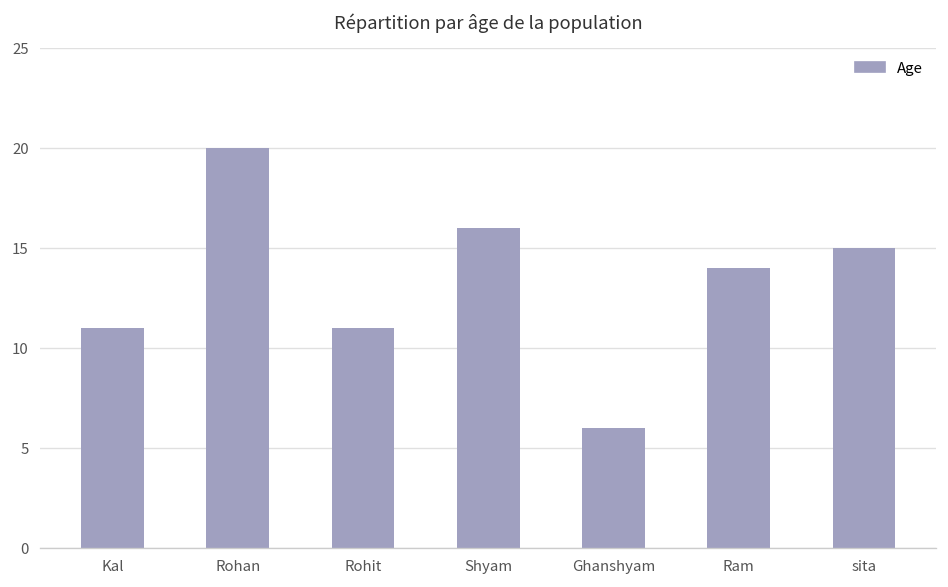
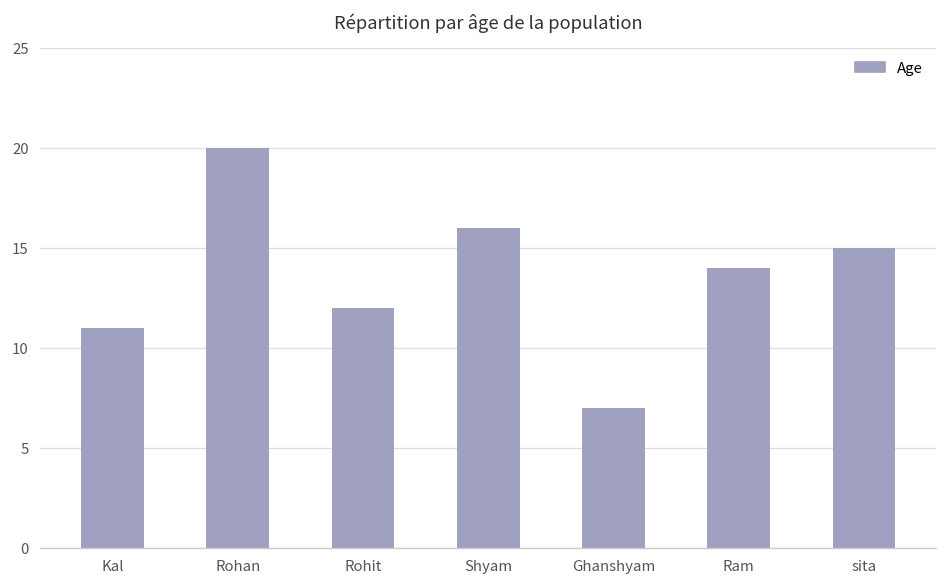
  {
    "Kal": 11,
    "Rohan": 20,
-   "Rohit": 11,
+   "Rohit": 12,
    "Shyam": 16,
-   "Ghanshyam": 6,
+   "Ghanshyam": 7,
    "Ram": 14,
    "sita": 15
  }
